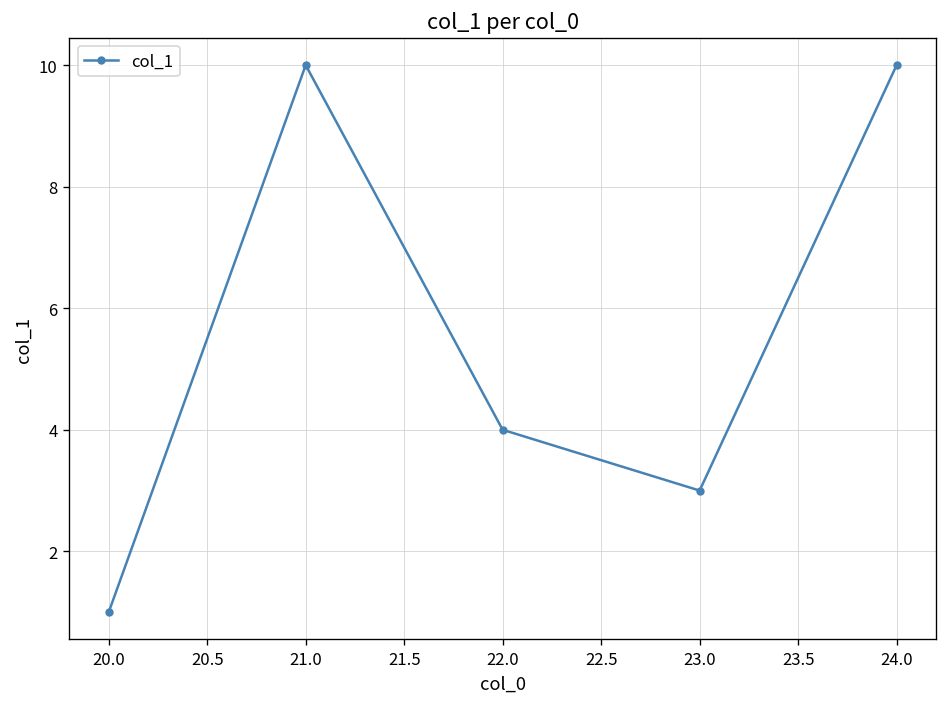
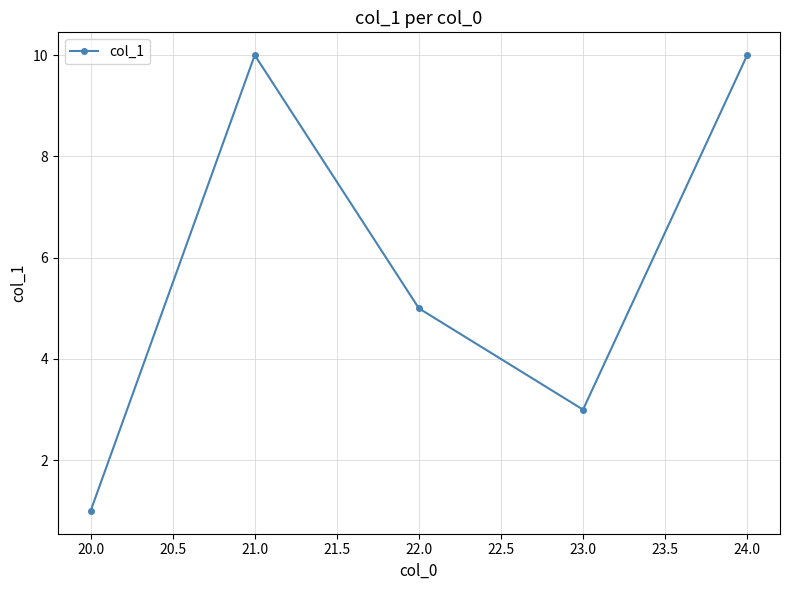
  {
    "20.0": 1,
    "21.0": 10,
-   "22.0": 4,
+   "22.0": 5,
    "23.0": 3,
    "24.0": 10
  }
